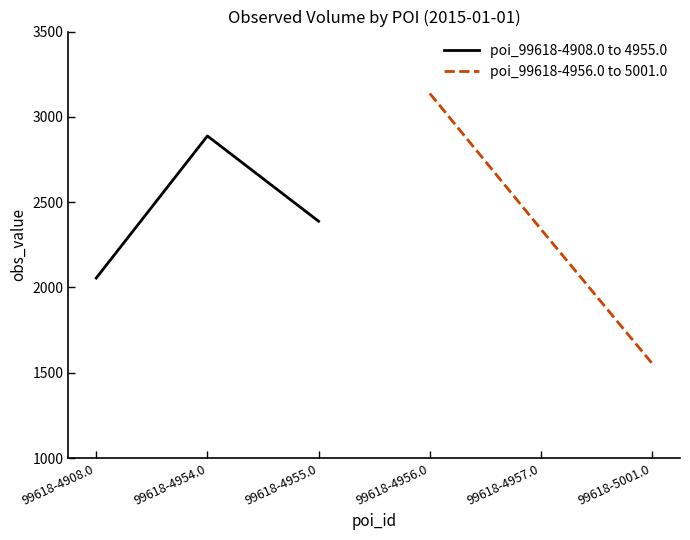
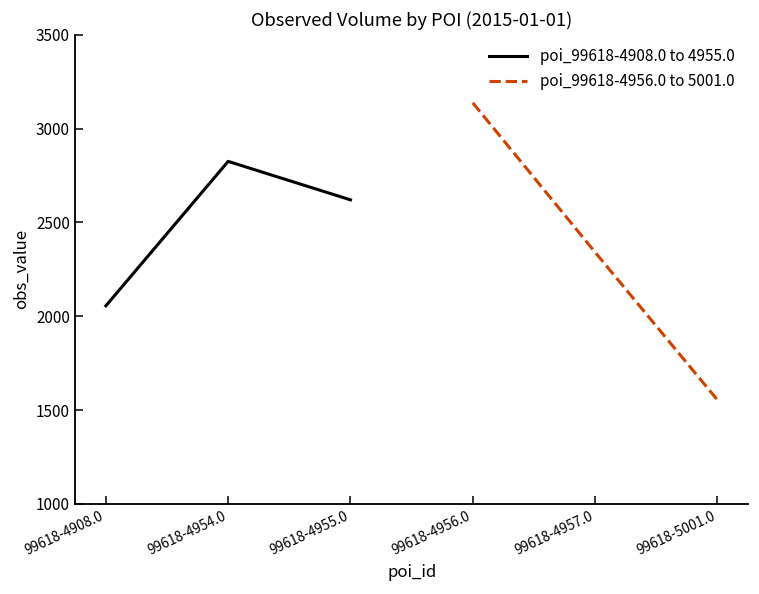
  {
    "poi_99618-4908.0 to 4955.0": {
      "99618-4908.0": 2060,
-     "99618-4954.0": 2890,
-     "99618-4955.0": 2390
+     "99618-4954.0": 2830,
+     "99618-4955.0": 2620
    },
    "poi_99618-4956.0 to 5001.0": {
      "99618-4956.0": 3140,
      "99618-4957.0": 2340,
      "99618-5001.0": 1550
    }
  }
